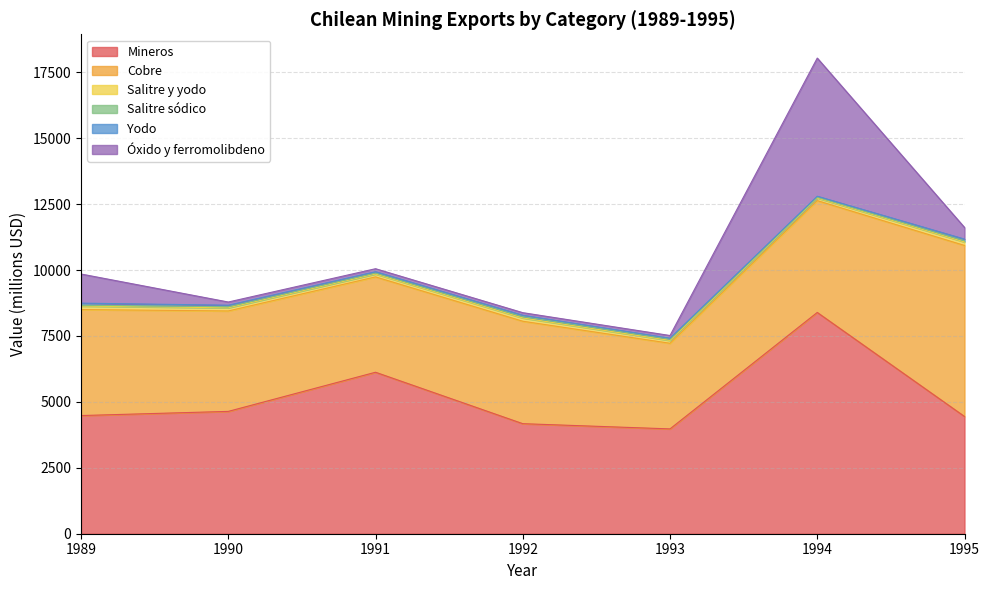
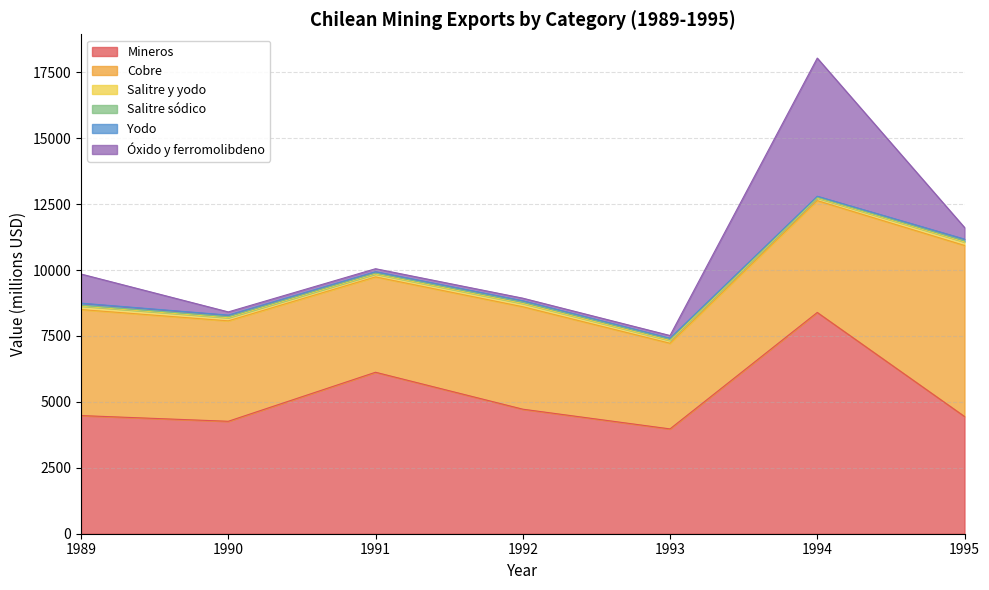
  {
    "Mineros": {
      "1989": 4500,
-     "1990": 4600,
+     "1990": 4300,
      "1991": 6100,
-     "1992": 4200,
+     "1992": 4700,
      "1993": 4000,
      "1994": 8400,
      "1995": 4400
    },
    "Óxido y ferromolibdeno": {
      "1989": 1100,
      "1990": 100,
      "1991": 100,
      "1992": 100,
      "1993": 100,
      "1994": 5200,
      "1995": 400
    }
  }
